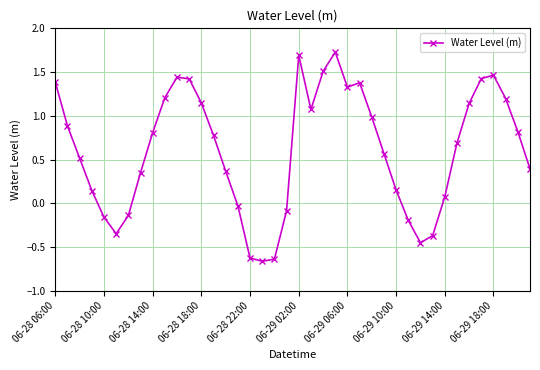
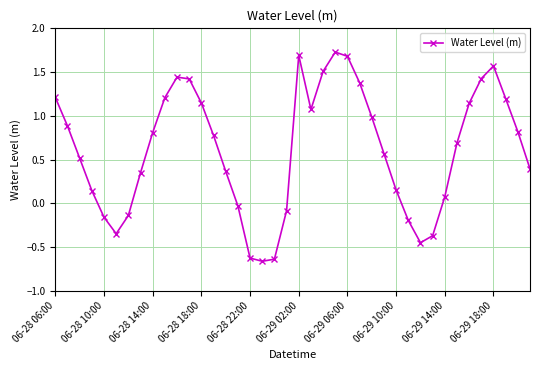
  {
-   "06-28 06:00": 1.4,
+   "06-28 06:00": 1.2,
    "06-28 10:00": -0.2,
    "06-28 14:00": 0.8,
    "06-28 18:00": 1.1,
    "06-28 22:00": -0.6,
    "06-29 02:00": 1.7,
-   "06-29 06:00": 1.3,
+   "06-29 06:00": 1.7,
    "06-29 10:00": 0.2,
    "06-29 14:00": 0.1,
-   "06-29 18:00": 1.5
+   "06-29 18:00": 1.6
  }
